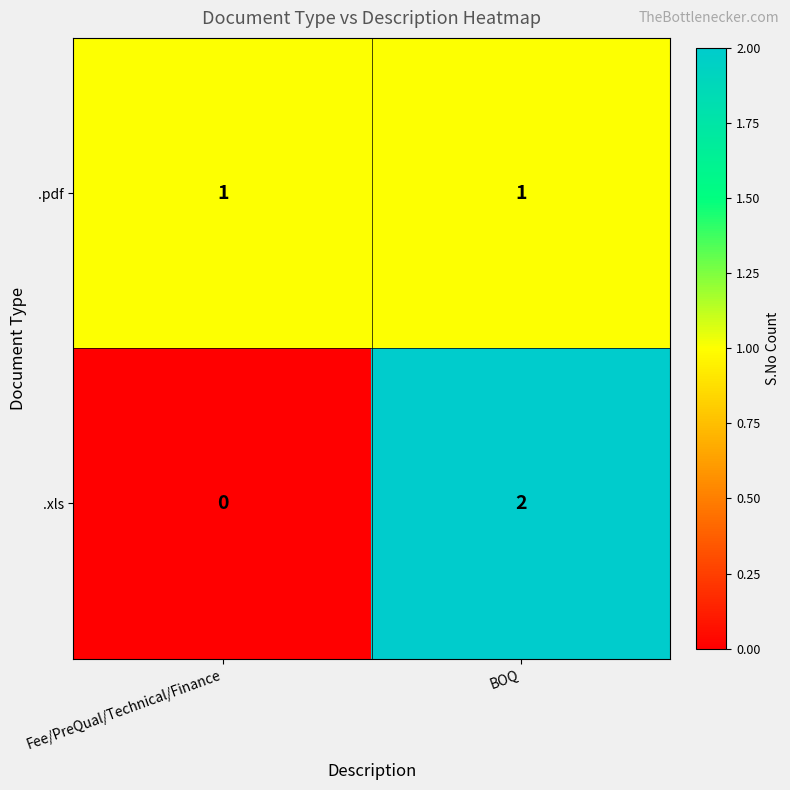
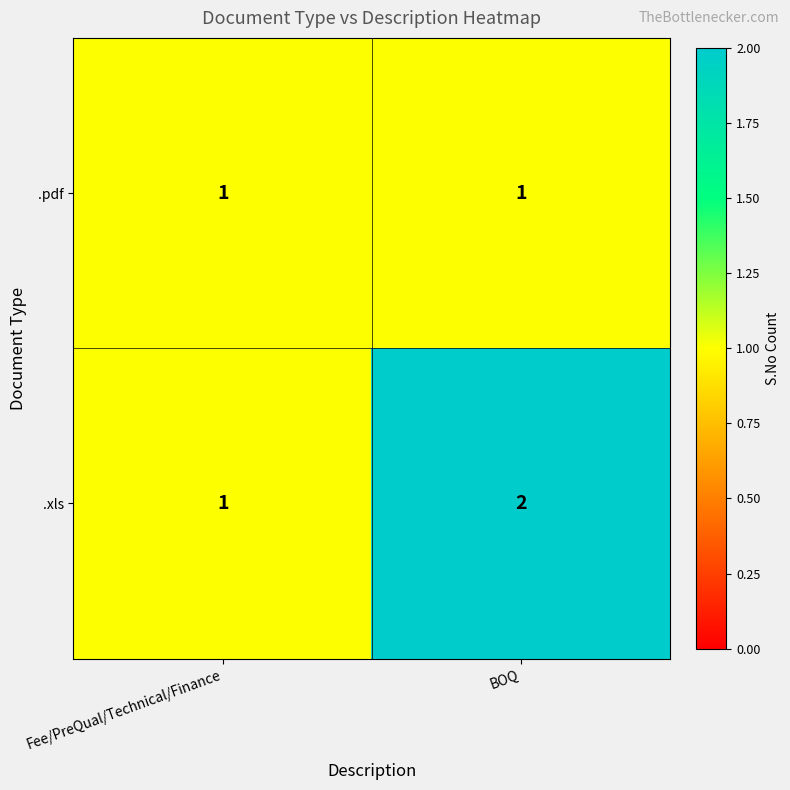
  {
    ".pdf": {
      "Fee/PreQual/Technical/Finance": 1,
      "BOQ": 1
    },
    ".xls": {
-     "Fee/PreQual/Technical/Finance": 0,
+     "Fee/PreQual/Technical/Finance": 1,
      "BOQ": 2
    }
  }
